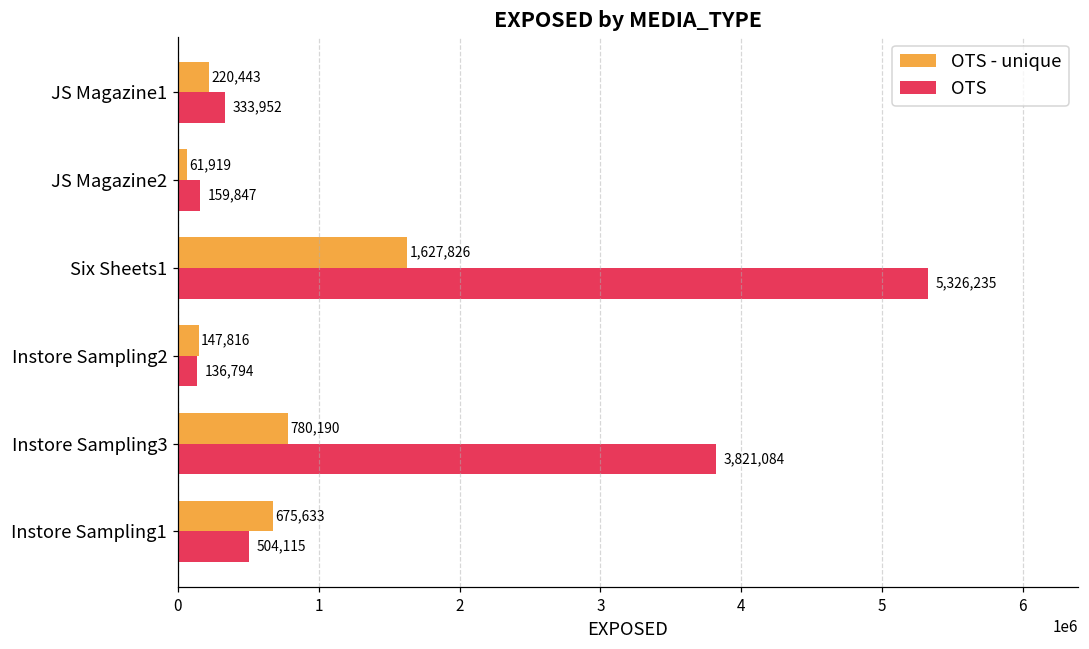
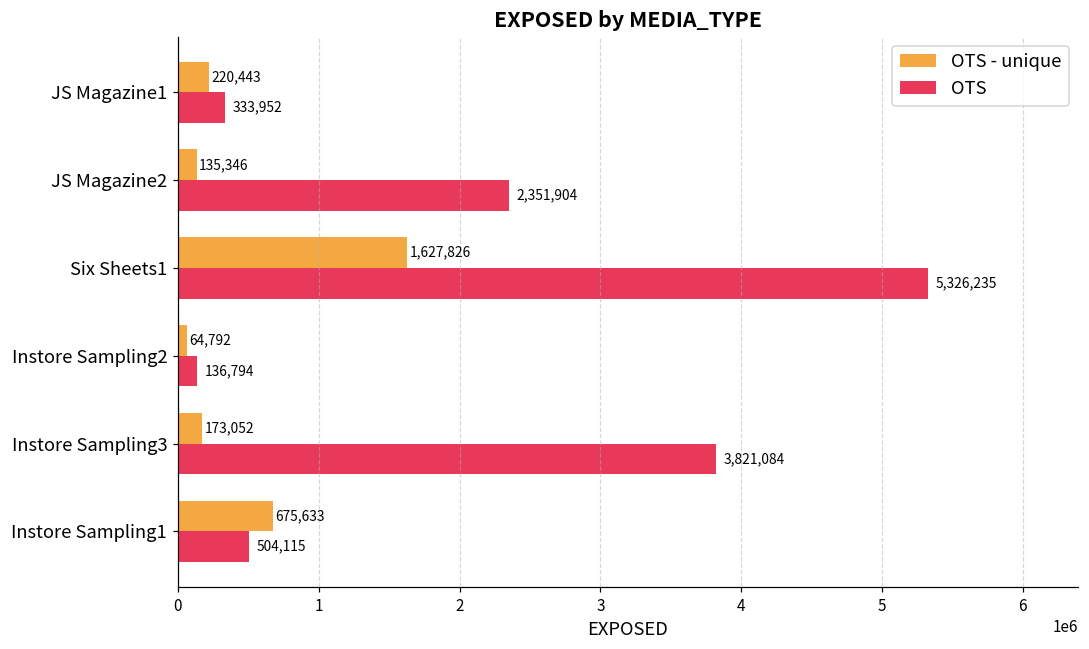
  {
    "OTS - unique": {
      "JS Magazine1": "220,443",
-     "JS Magazine2": "61,919",
+     "JS Magazine2": "135,346",
      "Six Sheets1": "1,627,826",
-     "Instore Sampling2": "147,816",
-     "Instore Sampling3": "780,190",
+     "Instore Sampling2": "64,792",
+     "Instore Sampling3": "173,052",
      "Instore Sampling1": "675,633"
    },
    "OTS": {
      "JS Magazine1": "333,952",
-     "JS Magazine2": "159,847",
+     "JS Magazine2": "2,351,904",
      "Six Sheets1": "5,326,235",
      "Instore Sampling2": "136,794",
      "Instore Sampling3": "3,821,084",
      "Instore Sampling1": "504,115"
    }
  }
